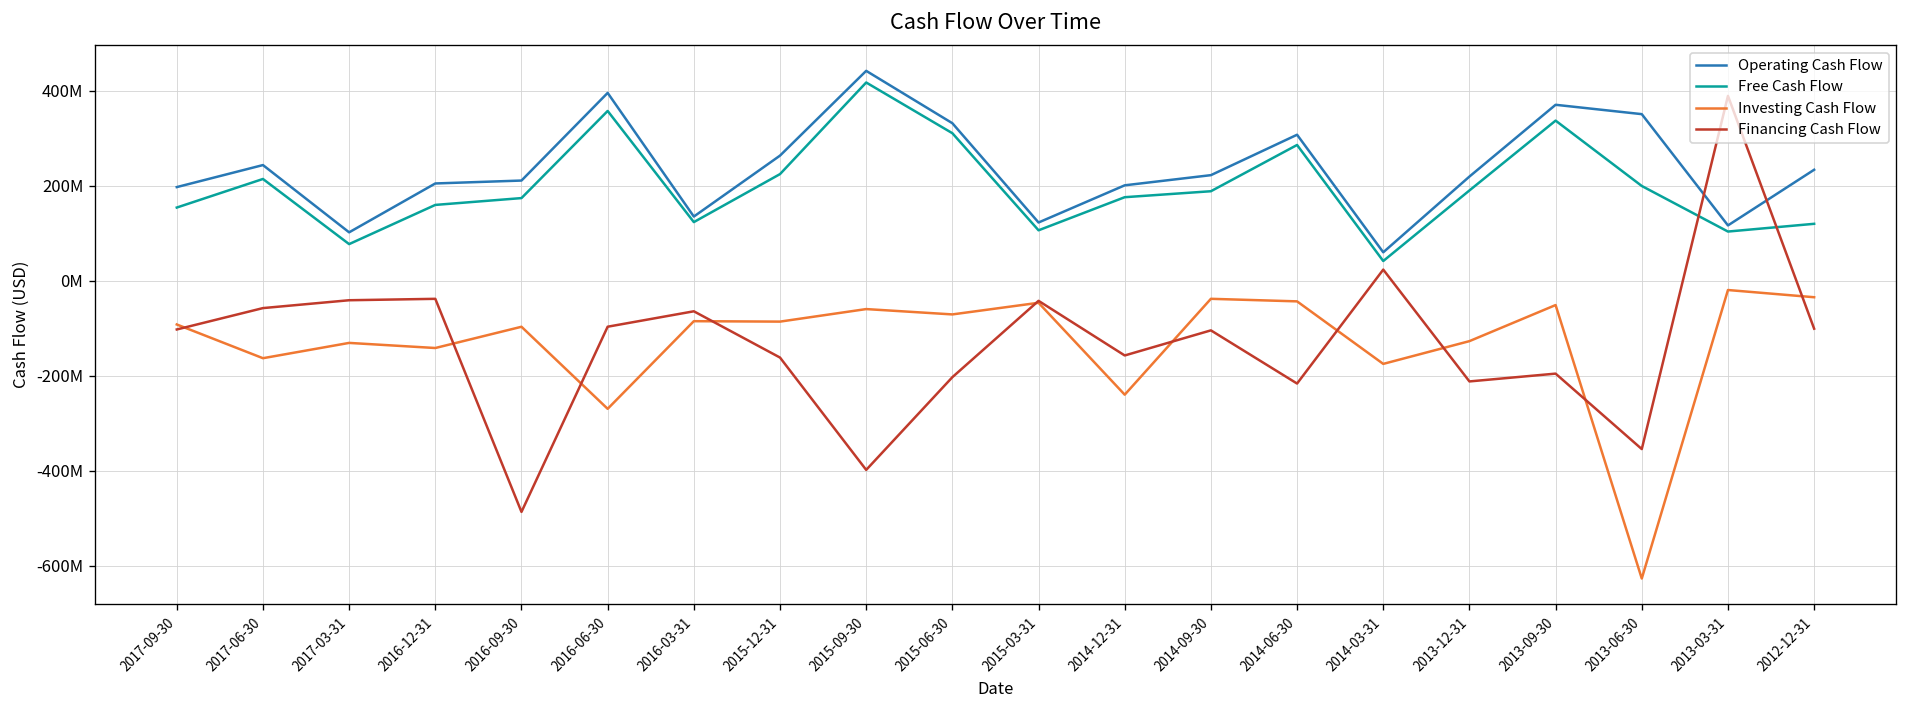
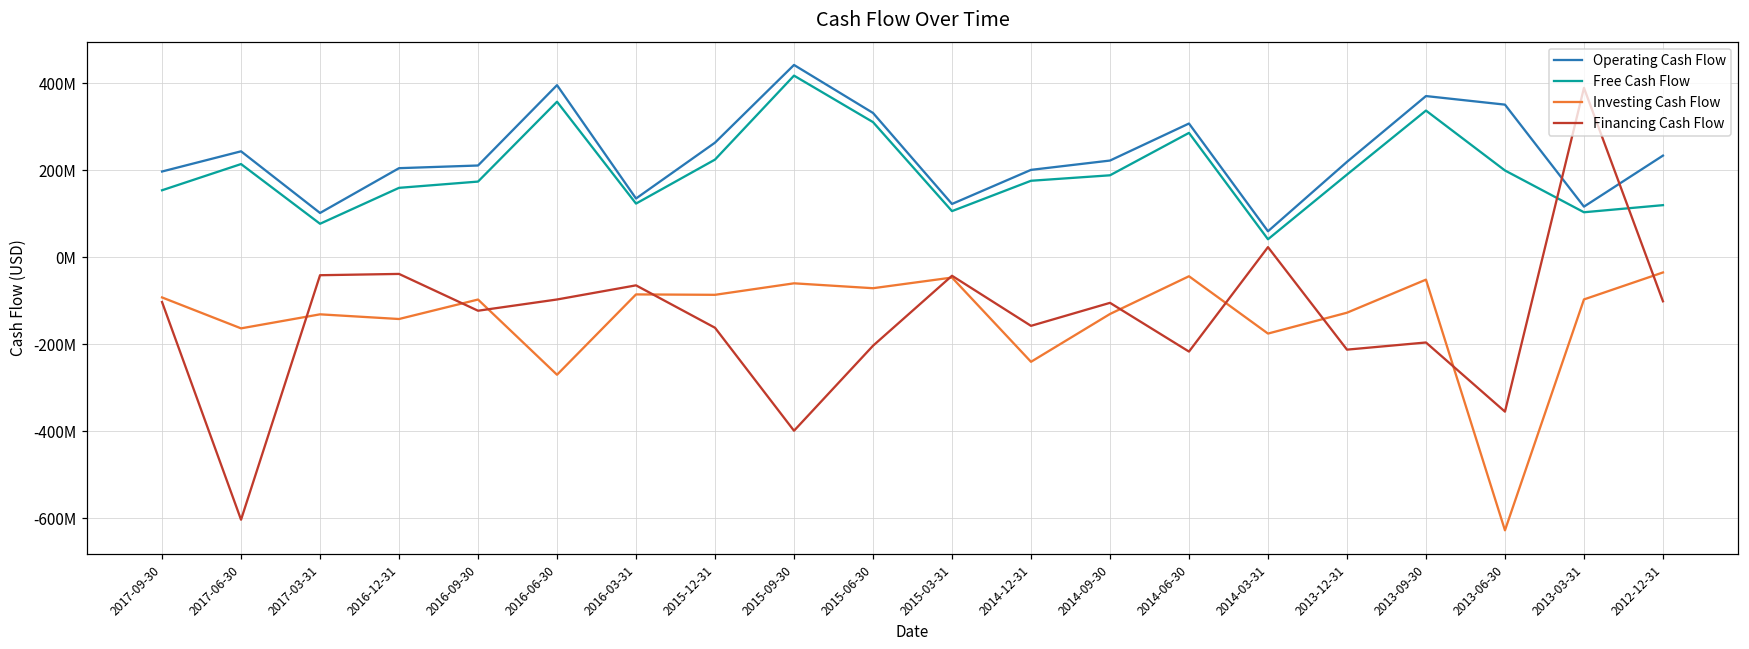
  {
    "Operating Cash Flow": {
      "2017-09-30": 200000000,
      "2017-06-30": 240000000,
      "2017-03-31": 100000000,
      "2016-12-31": 200000000,
      "2016-09-30": 210000000,
      "2016-06-30": 400000000,
      "2016-03-31": 140000000,
      "2015-12-31": 260000000,
      "2015-09-30": 440000000,
      "2015-06-30": 330000000,
      "2015-03-31": 120000000,
      "2014-12-31": 200000000,
      "2014-09-30": 220000000,
      "2014-06-30": 310000000,
      "2014-03-31": 60000000,
      "2013-12-31": 220000000,
      "2013-09-30": 370000000,
      "2013-06-30": 350000000,
      "2013-03-31": 120000000,
      "2012-12-31": 230000000
    },
    "Free Cash Flow": {
      "2017-09-30": 150000000,
      "2017-06-30": 210000000,
      "2017-03-31": 80000000,
      "2016-12-31": 160000000,
      "2016-09-30": 170000000,
      "2016-06-30": 360000000,
      "2016-03-31": 120000000,
      "2015-12-31": 220000000,
      "2015-09-30": 420000000,
      "2015-06-30": 310000000,
      "2015-03-31": 110000000,
      "2014-12-31": 180000000,
      "2014-09-30": 190000000,
      "2014-06-30": 290000000,
      "2014-03-31": 40000000,
      "2013-12-31": 190000000,
      "2013-09-30": 340000000,
      "2013-06-30": 200000000,
      "2013-03-31": 100000000,
      "2012-12-31": 120000000
    },
    "Investing Cash Flow": {
      "2017-09-30": -90000000,
      "2017-06-30": -160000000,
      "2017-03-31": -130000000,
      "2016-12-31": -140000000,
      "2016-09-30": -100000000,
      "2016-06-30": -270000000,
      "2016-03-31": -90000000,
      "2015-12-31": -90000000,
      "2015-09-30": -60000000,
      "2015-06-30": -70000000,
      "2014-12-31": -240000000,
-     "2014-09-30": -40000000,
+     "2014-09-30": -130000000,
      "2014-06-30": -40000000,
      "2014-03-31": -180000000,
      "2013-12-31": -130000000,
      "2013-09-30": -50000000,
      "2013-06-30": -630000000,
-     "2013-03-31": -20000000,
+     "2013-03-31": -100000000,
      "2012-12-31": -30000000
    },
    "Financing Cash Flow": {
      "2017-09-30": -100000000,
-     "2017-06-30": -60000000,
+     "2017-06-30": -600000000,
      "2017-03-31": -40000000,
      "2016-12-31": -40000000,
-     "2016-09-30": -490000000,
+     "2016-09-30": -120000000,
      "2016-06-30": -100000000,
      "2016-03-31": -60000000,
      "2015-12-31": -160000000,
      "2015-09-30": -400000000,
      "2015-06-30": -200000000,
      "2014-12-31": -160000000,
      "2014-09-30": -100000000,
      "2014-06-30": -220000000,
      "2014-03-31": 20000000,
      "2013-12-31": -210000000,
      "2013-09-30": -200000000,
      "2013-06-30": -350000000,
      "2012-12-31": -100000000
    }
  }
